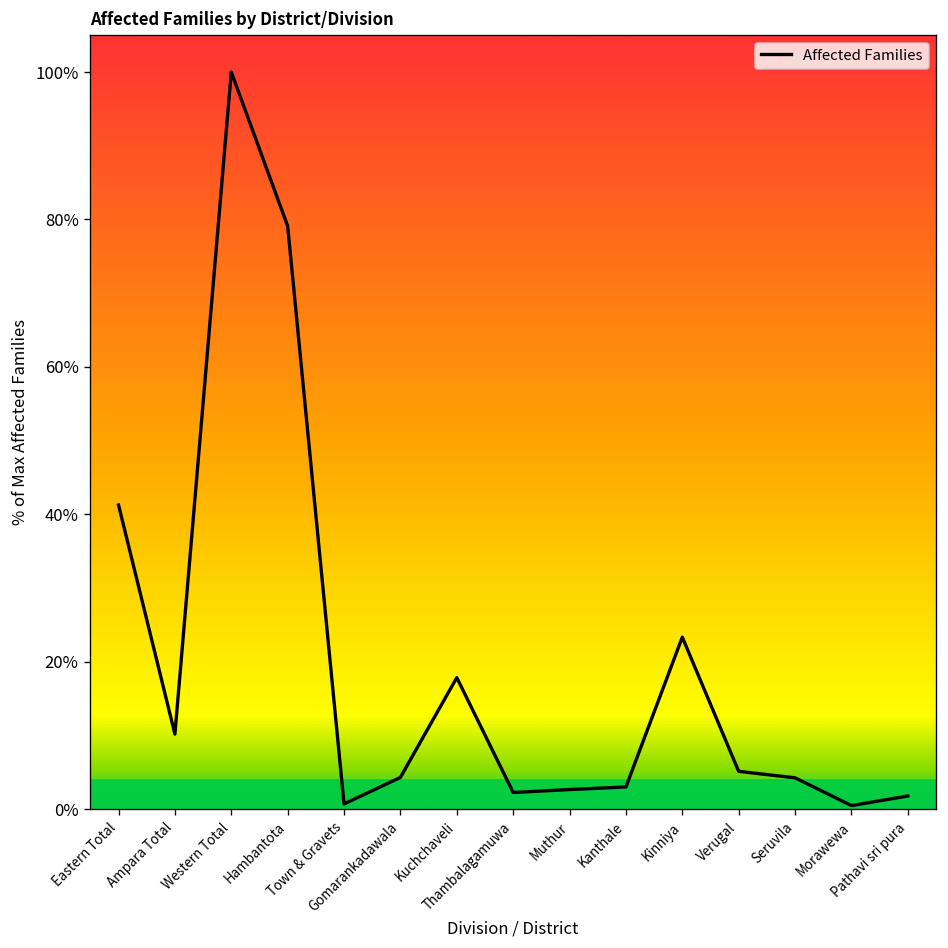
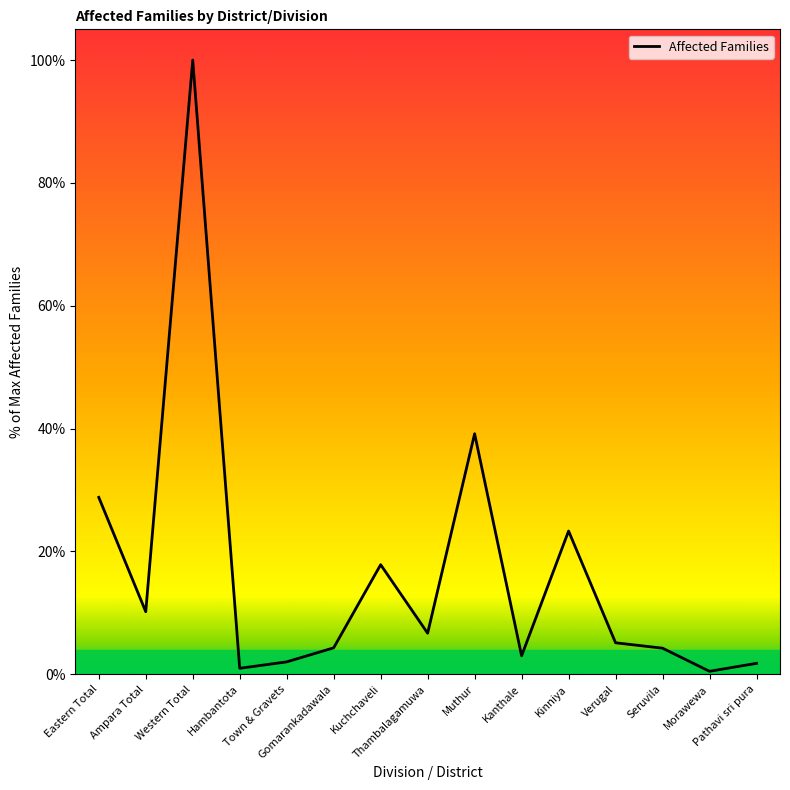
  {
    "Affected Families": {
-     "Eastern Total": "41%",
+     "Eastern Total": "29%",
      "Ampara Total": "10%",
      "Western Total": "100%",
-     "Hambantota": "79%",
-     "Town & Gravets": "1%",
+     "Hambantota": "1%",
+     "Town & Gravets": "2%",
      "Gomarankadawala": "4%",
      "Kuchchaveli": "18%",
-     "Thambalagamuwa": "2%",
-     "Muthur": "3%",
+     "Thambalagamuwa": "7%",
+     "Muthur": "39%",
      "Kanthale": "3%",
      "Kinniya": "23%",
      "Verugal": "5%",
      "Seruvila": "4%",
      "Morawewa": "0%",
      "Pathavi sri pura": "2%"
    }
  }
